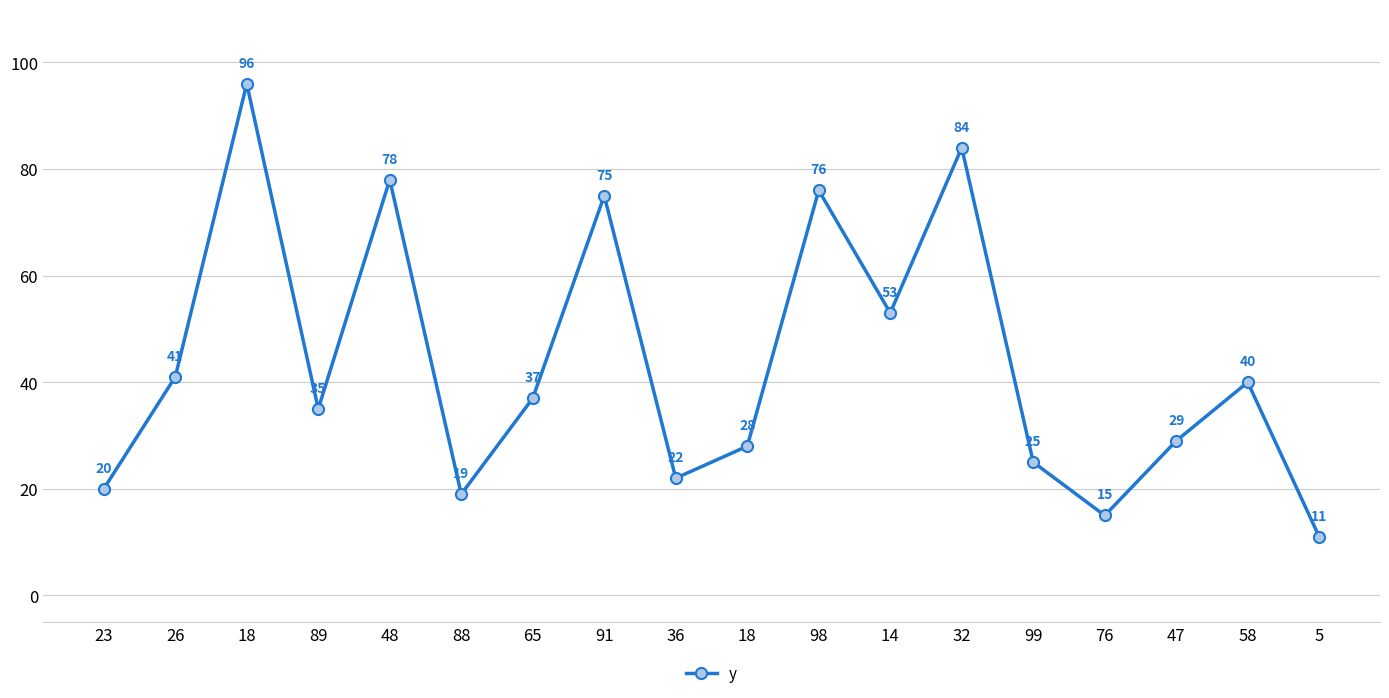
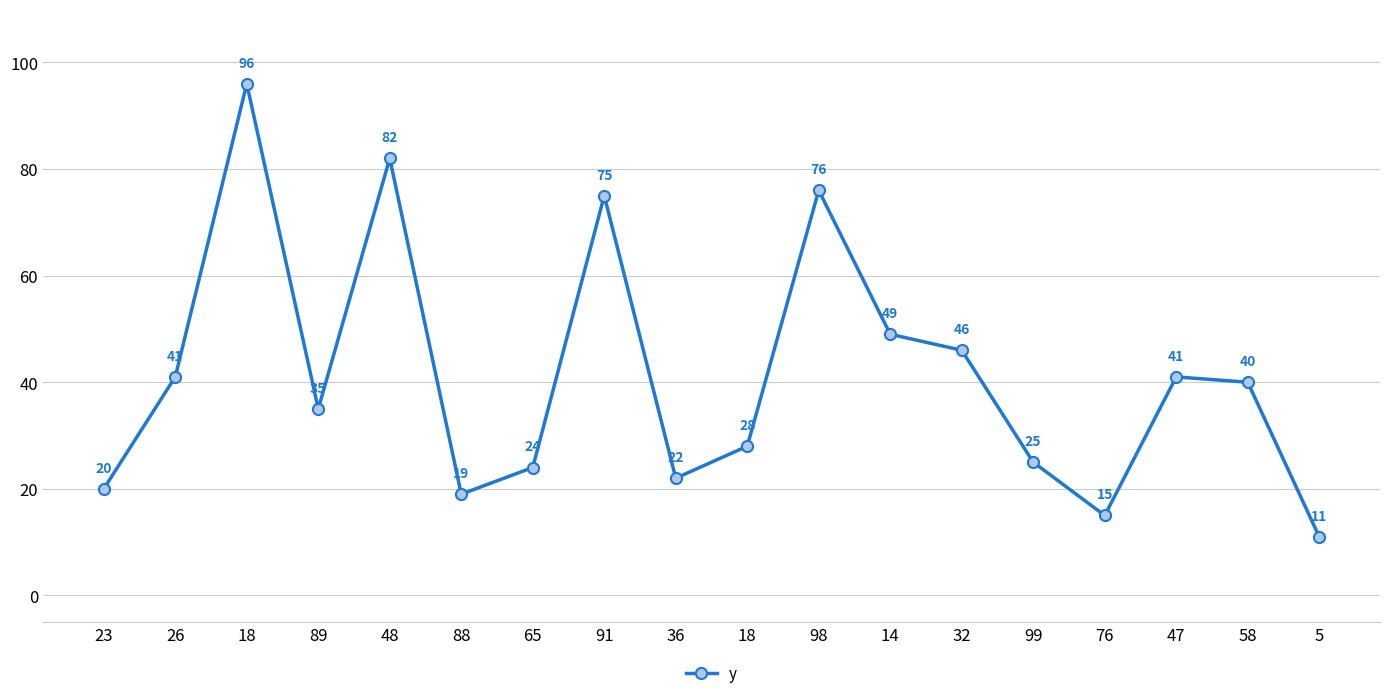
  {
    "23": 20,
    "26": 41,
    "89": 35,
-   "48": 78,
+   "48": 82,
    "88": 19,
-   "65": 37,
+   "65": 24,
    "91": 75,
    "36": 22,
    "98": 76,
-   "14": 53,
-   "32": 84,
+   "14": 49,
+   "32": 46,
    "99": 25,
    "76": 15,
-   "47": 29,
+   "47": 41,
    "58": 40,
    "5": 11
  }
